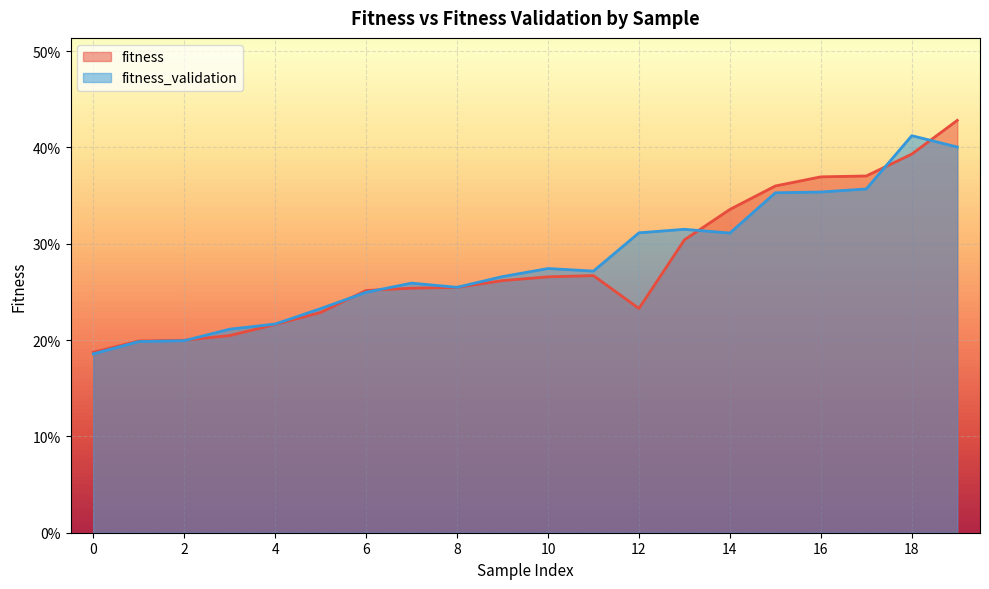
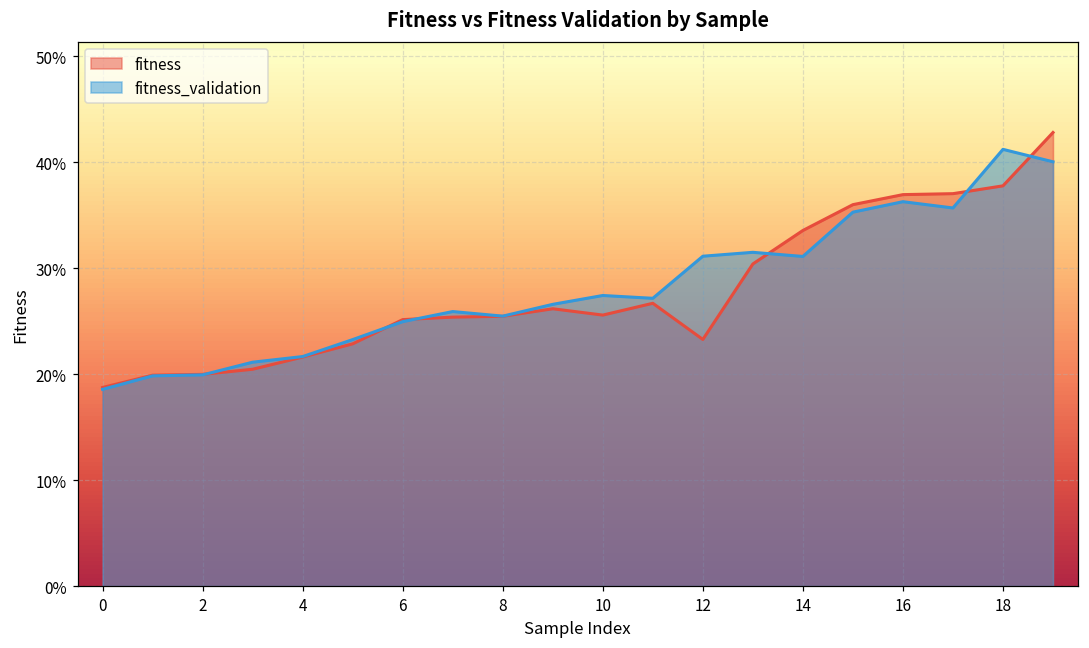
  {
    "fitness": {
-     "10": "27%",
+     "10": "26%",
      "12": "23%",
      "14": "34%",
      "16": "37%",
-     "18": "39%"
+     "18": "38%"
    },
    "fitness_validation": {
      "10": "27%",
      "12": "31%",
      "14": "31%",
-     "16": "35%",
+     "16": "36%",
      "18": "41%"
    }
  }
